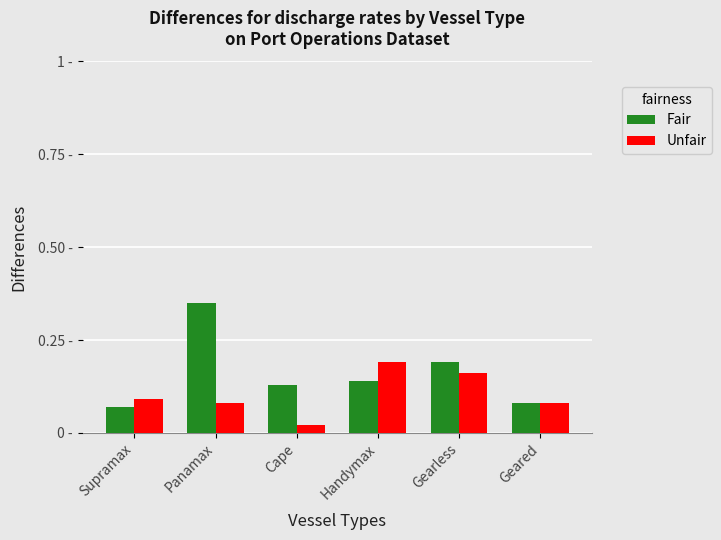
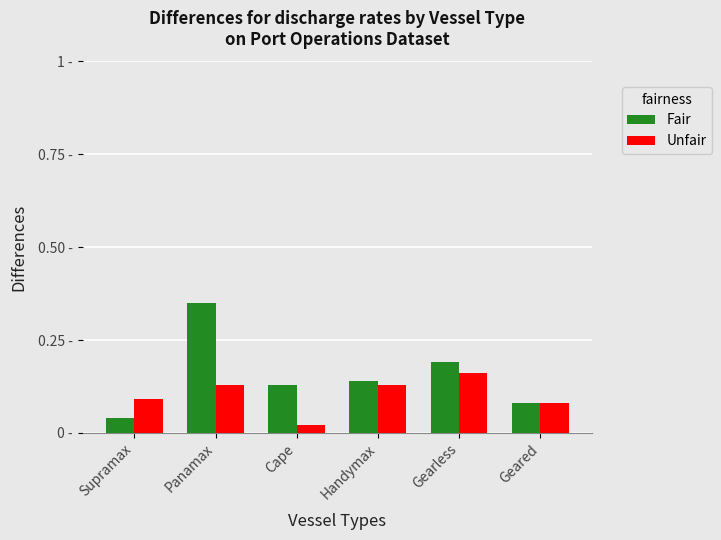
  {
    "Fair": {
-     "Supramax": "0.07 -",
+     "Supramax": "0.04 -",
      "Panamax": "0.35 -",
      "Cape": "0.13 -",
      "Handymax": "0.14 -",
      "Gearless": "0.19 -",
      "Geared": "0.08 -"
    },
    "Unfair": {
      "Supramax": "0.09 -",
-     "Panamax": "0.08 -",
+     "Panamax": "0.13 -",
      "Cape": "0.02 -",
-     "Handymax": "0.19 -",
+     "Handymax": "0.13 -",
      "Gearless": "0.16 -",
      "Geared": "0.08 -"
    }
  }
